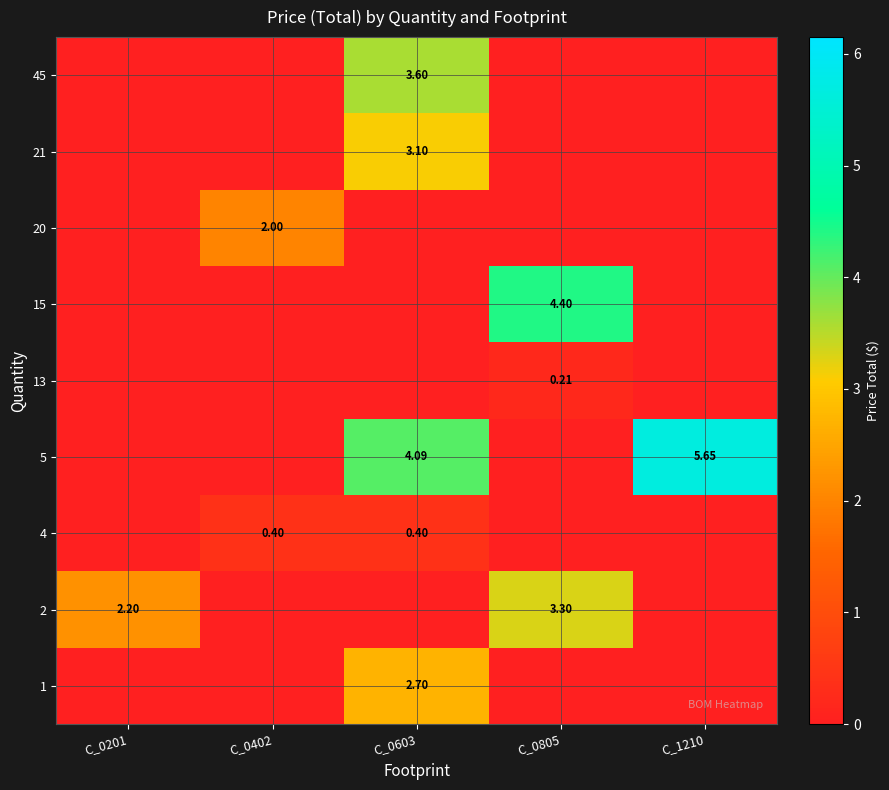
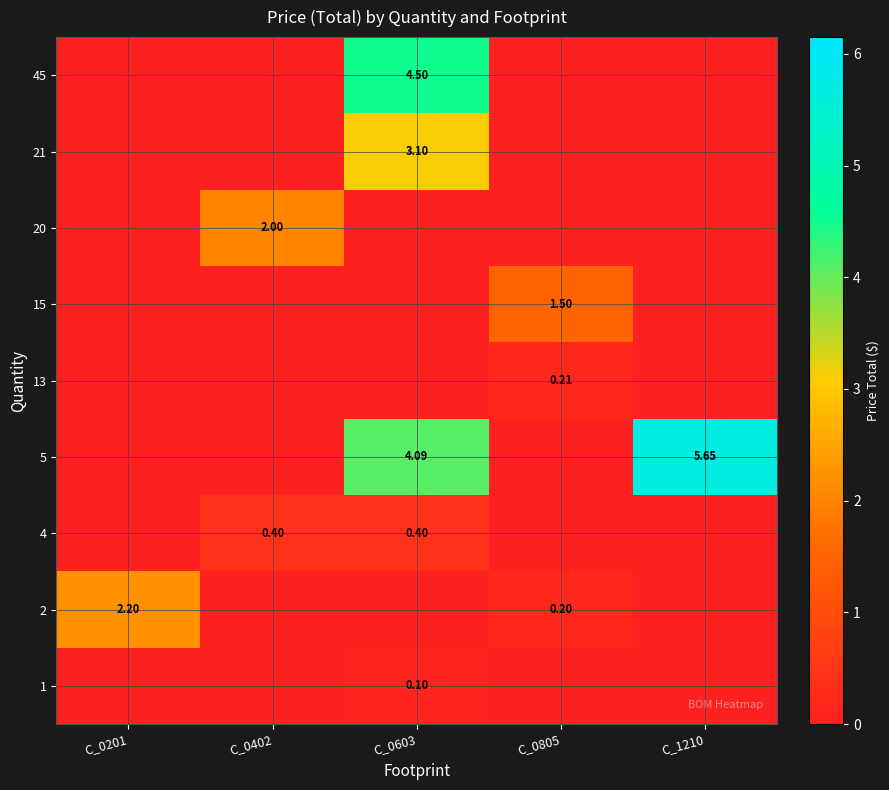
  {
    "45": {
-     "C_0603": 3.60
+     "C_0603": 4.50
    },
    "21": {
      "C_0603": 3.10
    },
    "20": {
      "C_0402": 2.00
    },
    "15": {
-     "C_0805": 4.40
+     "C_0805": 1.50
    },
    "13": {
      "C_0805": 0.21
    },
    "5": {
      "C_0603": 4.09,
      "C_1210": 5.65
    },
    "4": {
      "C_0402": 0.40,
      "C_0603": 0.40
    },
    "2": {
      "C_0201": 2.20,
-     "C_0805": 3.30
+     "C_0805": 0.20
    },
    "1": {
-     "C_0603": 2.70
+     "C_0603": 0.10
    }
  }
